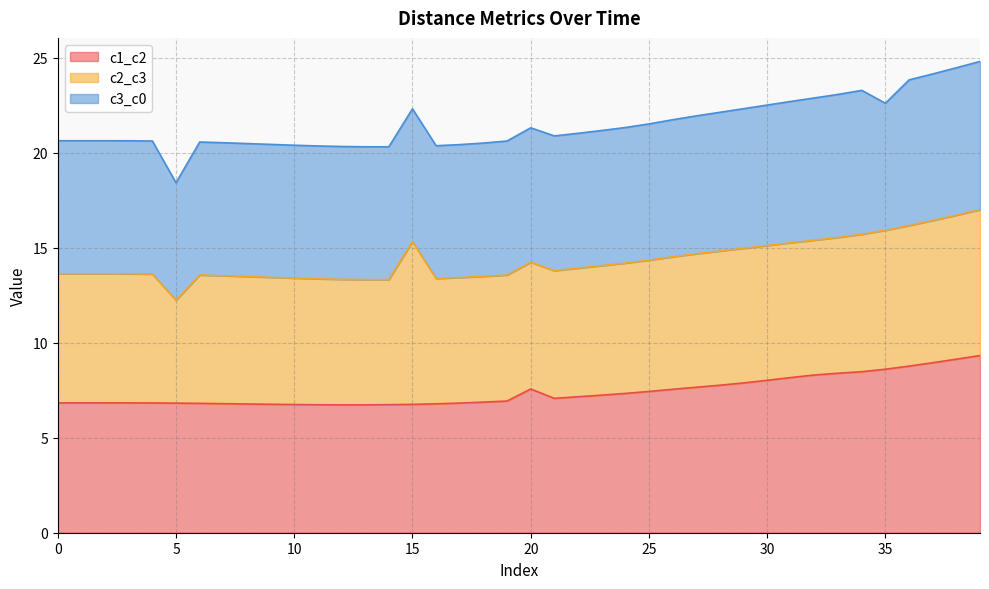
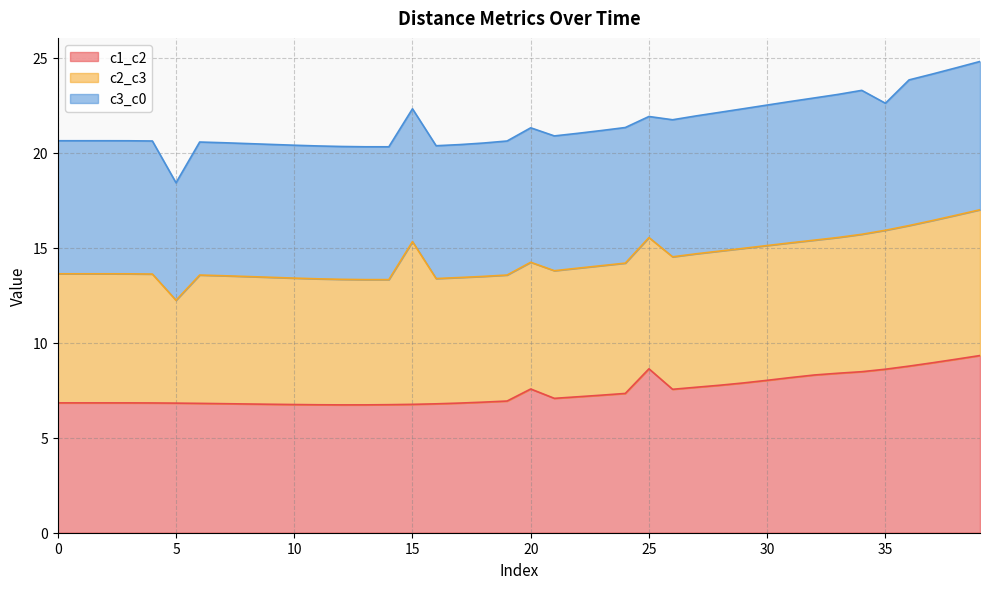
  {
    "c1_c2": {
      "0": 6.8,
      "5": 6.8,
      "10": 6.7,
      "15": 6.8,
      "20": 7.6,
-     "25": 7.4,
+     "25": 8.6,
      "30": 8.0,
      "35": 8.6
    },
    "c2_c3": {
      "0": 6.8,
      "5": 5.4,
      "10": 6.7,
      "15": 8.6,
      "20": 6.7,
      "25": 6.9,
      "30": 7.1,
      "35": 7.3
    },
    "c3_c0": {
      "0": 7.0,
      "5": 6.2,
      "10": 7.0,
      "15": 7.0,
      "20": 7.1,
-     "25": 7.2,
+     "25": 6.4,
      "30": 7.4,
      "35": 6.7
    }
  }
